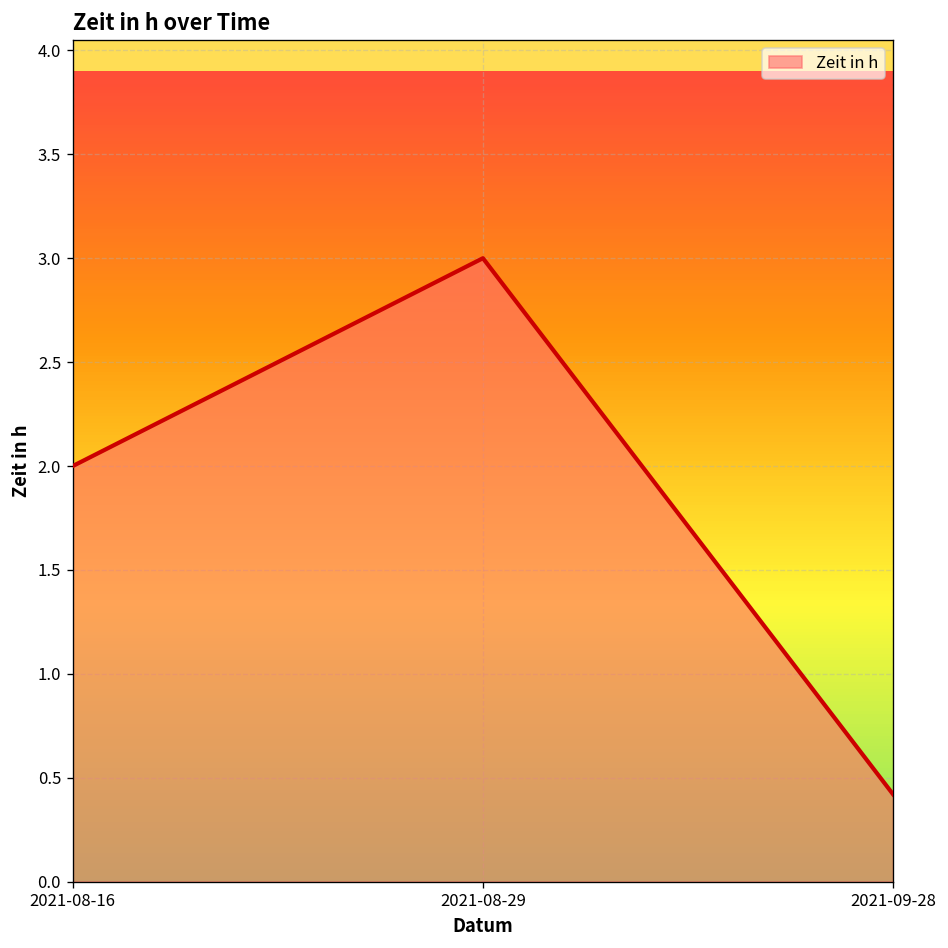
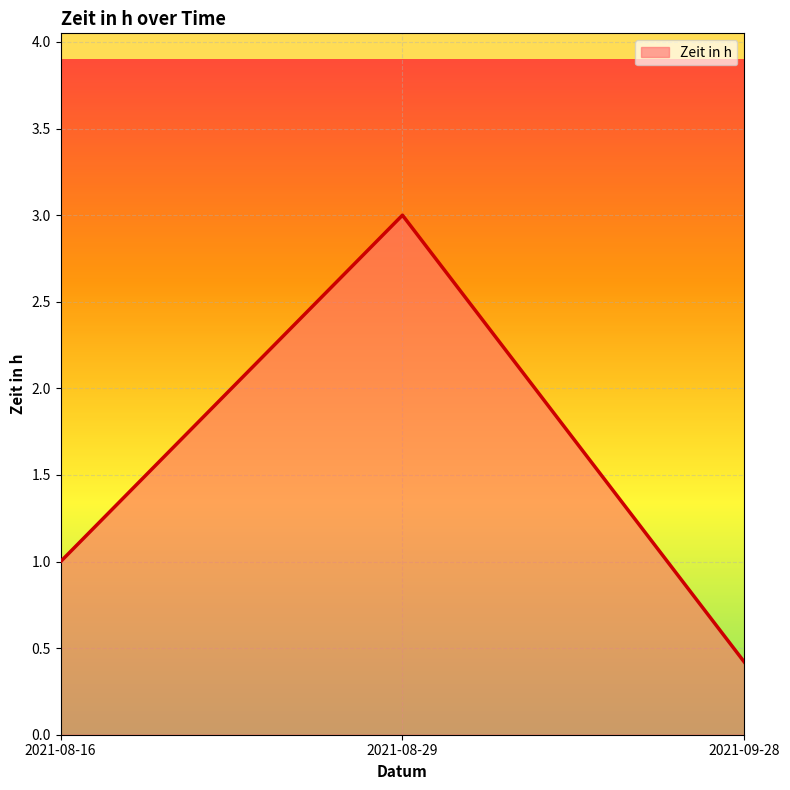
  {
-   "2021-08-16": 2,
+   "2021-08-16": 1,
    "2021-08-29": 3,
    "2021-09-28": 0.42
  }
